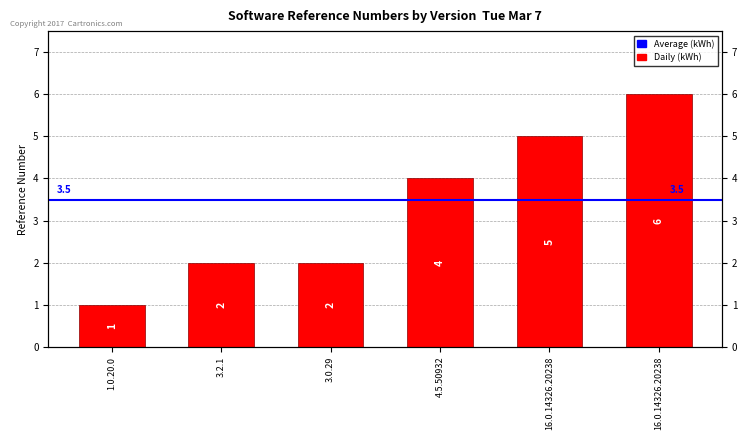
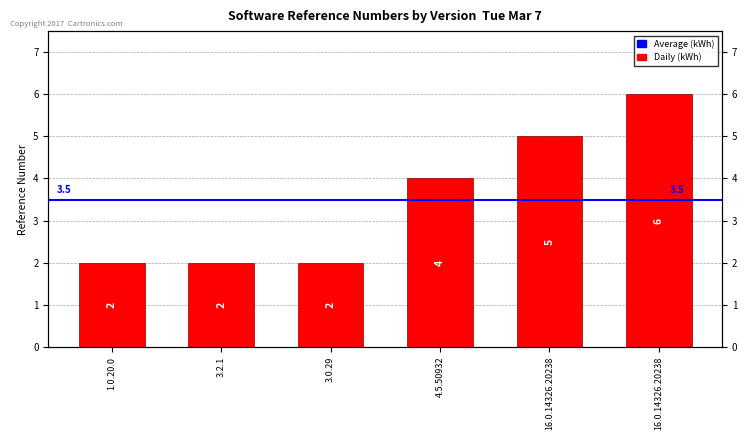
  {
-   "1.0.20.0": 1,
+   "1.0.20.0": 2,
    "3.2.1": 2,
    "3.0.29": 2,
    "4.5.50932": 4
  }
